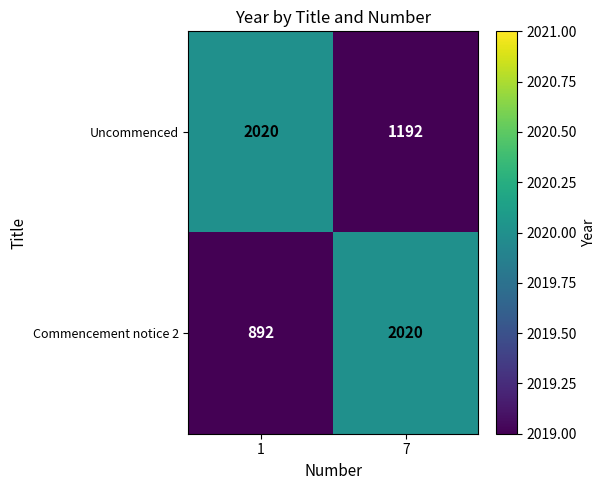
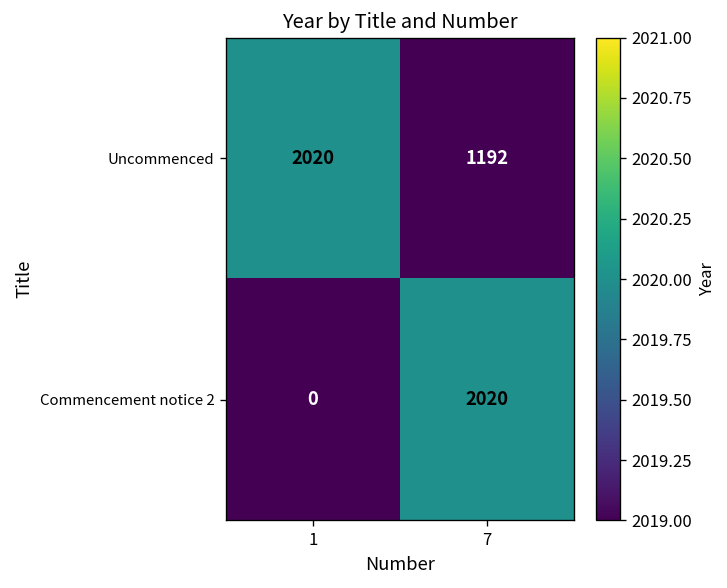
  {
    "Uncommenced": {
      "1": 2020,
      "7": 1192
    },
    "Commencement notice 2": {
-     "1": 892,
+     "1": 0,
      "7": 2020
    }
  }
